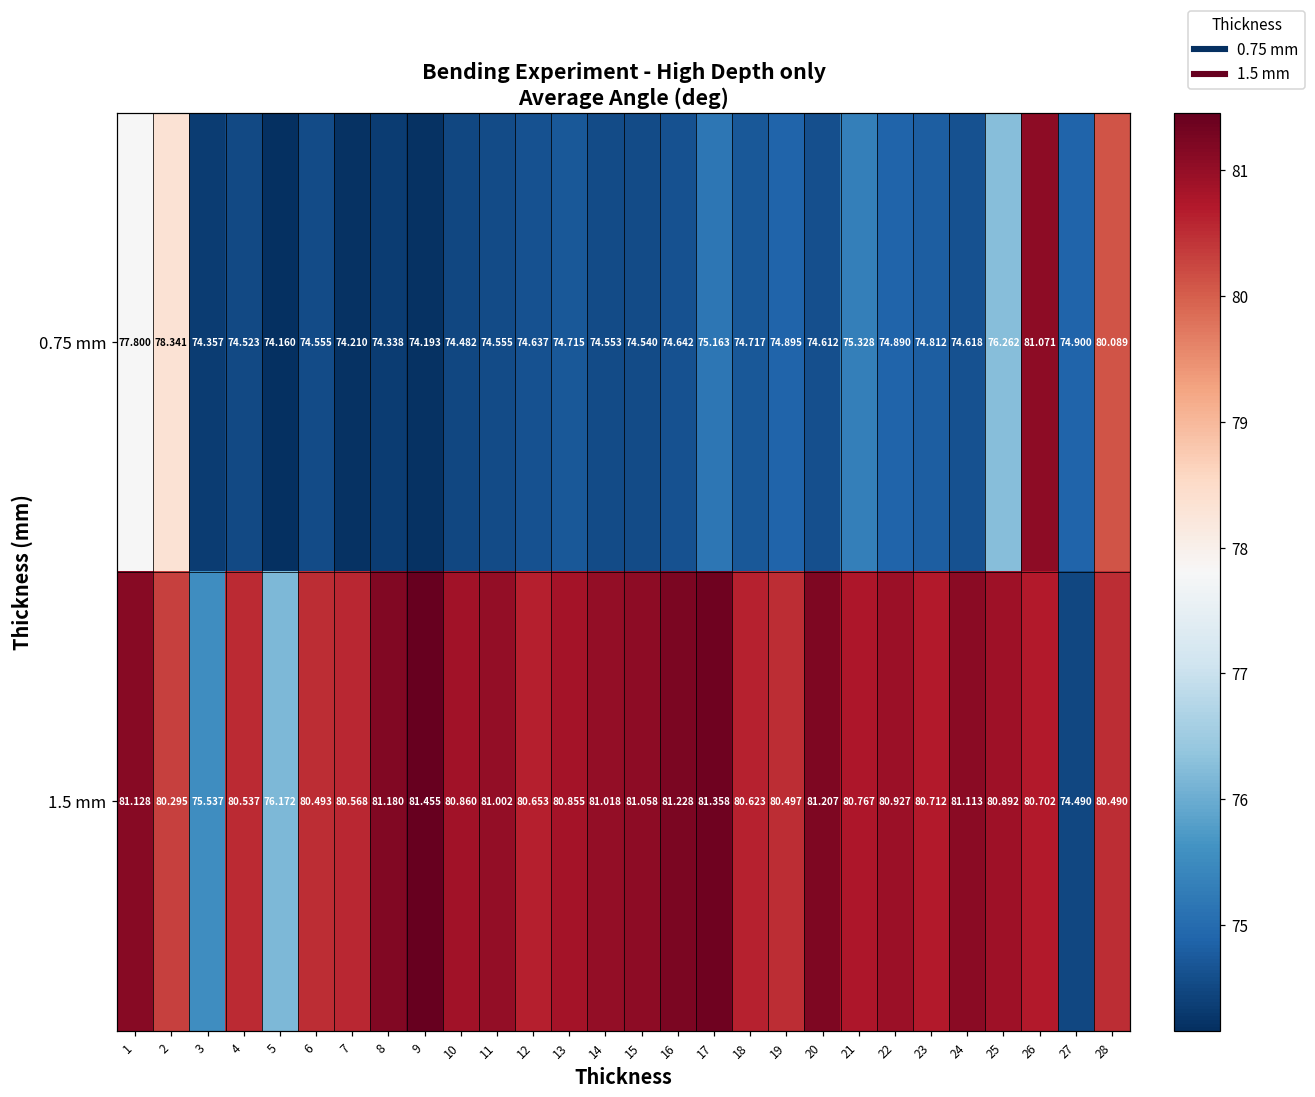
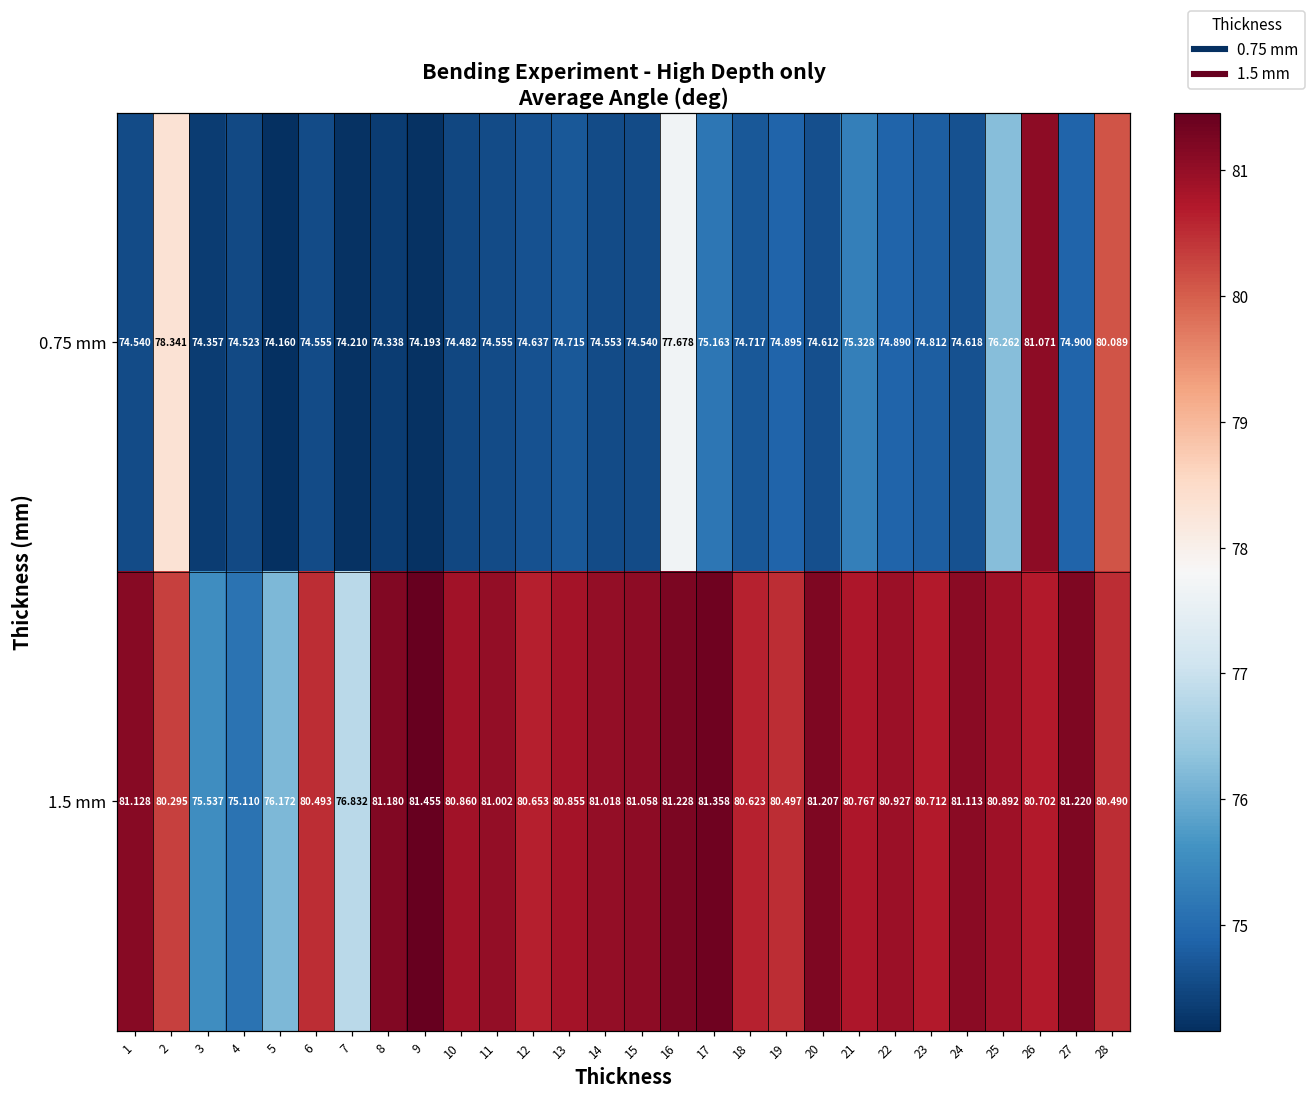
  {
    "0.75 mm": {
-     "1": 77.800,
+     "1": 74.540,
      "2": 78.341,
      "3": 74.357,
      "4": 74.523,
      "5": 74.160,
      "6": 74.555,
      "7": 74.210,
      "8": 74.338,
      "9": 74.193,
      "10": 74.482,
      "11": 74.555,
      "12": 74.637,
      "13": 74.715,
      "14": 74.553,
      "15": 74.540,
-     "16": 74.642,
+     "16": 77.678,
      "17": 75.163,
      "18": 74.717,
      "19": 74.895,
      "20": 74.612,
      "21": 75.328,
      "22": 74.890,
      "23": 74.812,
      "24": 74.618,
      "25": 76.262,
      "26": 81.071,
      "27": 74.900,
      "28": 80.089
    },
    "1.5 mm": {
      "1": 81.128,
      "2": 80.295,
      "3": 75.537,
-     "4": 80.537,
+     "4": 75.110,
      "5": 76.172,
      "6": 80.493,
-     "7": 80.568,
+     "7": 76.832,
      "8": 81.180,
      "9": 81.455,
      "10": 80.860,
      "11": 81.002,
      "12": 80.653,
      "13": 80.855,
      "14": 81.018,
      "15": 81.058,
      "16": 81.228,
      "17": 81.358,
      "18": 80.623,
      "19": 80.497,
      "20": 81.207,
      "21": 80.767,
      "22": 80.927,
      "23": 80.712,
      "24": 81.113,
      "25": 80.892,
      "26": 80.702,
-     "27": 74.490,
+     "27": 81.220,
      "28": 80.490
    }
  }
